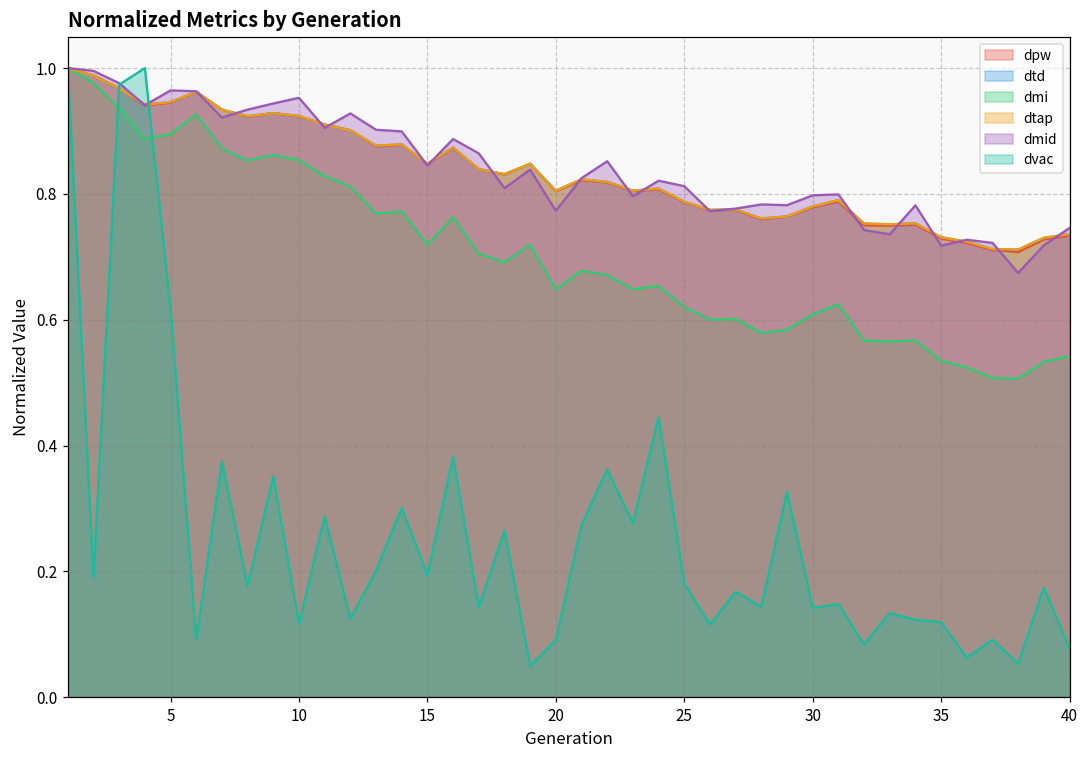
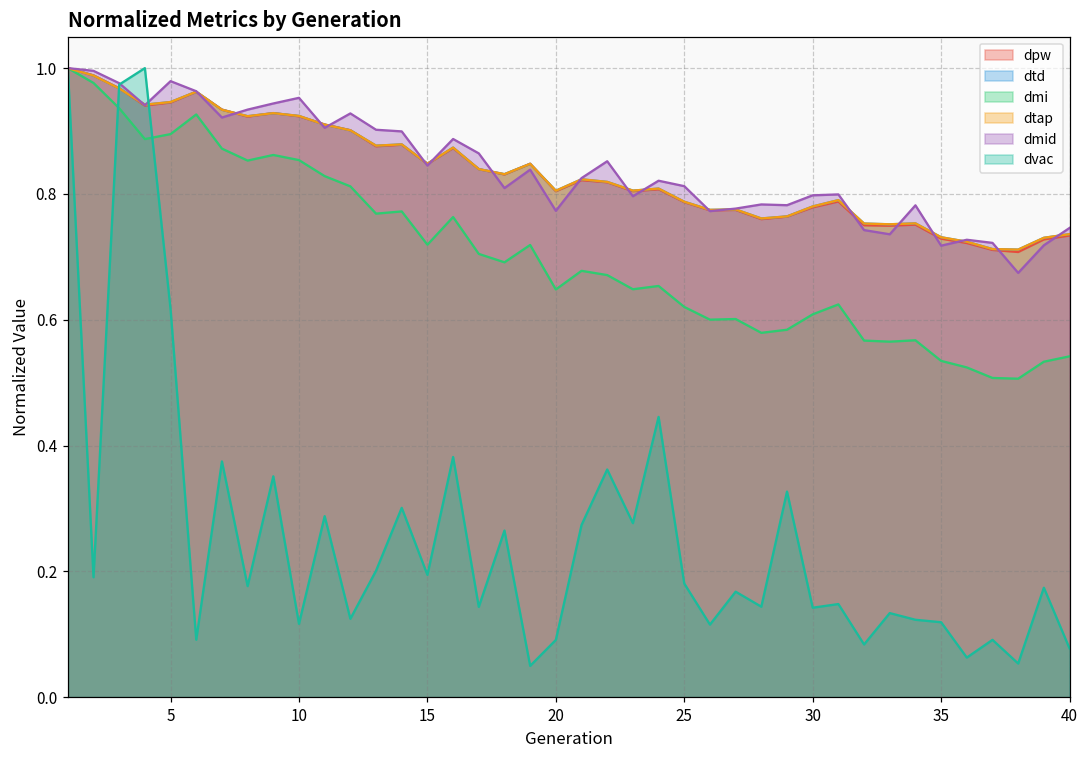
  {
    "dmid": {
-     "5": 0.96,
+     "5": 0.98,
      "10": 0.95,
      "20": 0.77,
      "25": 0.81,
      "30": 0.80,
      "35": 0.72,
      "40": 0.75
    }
  }
